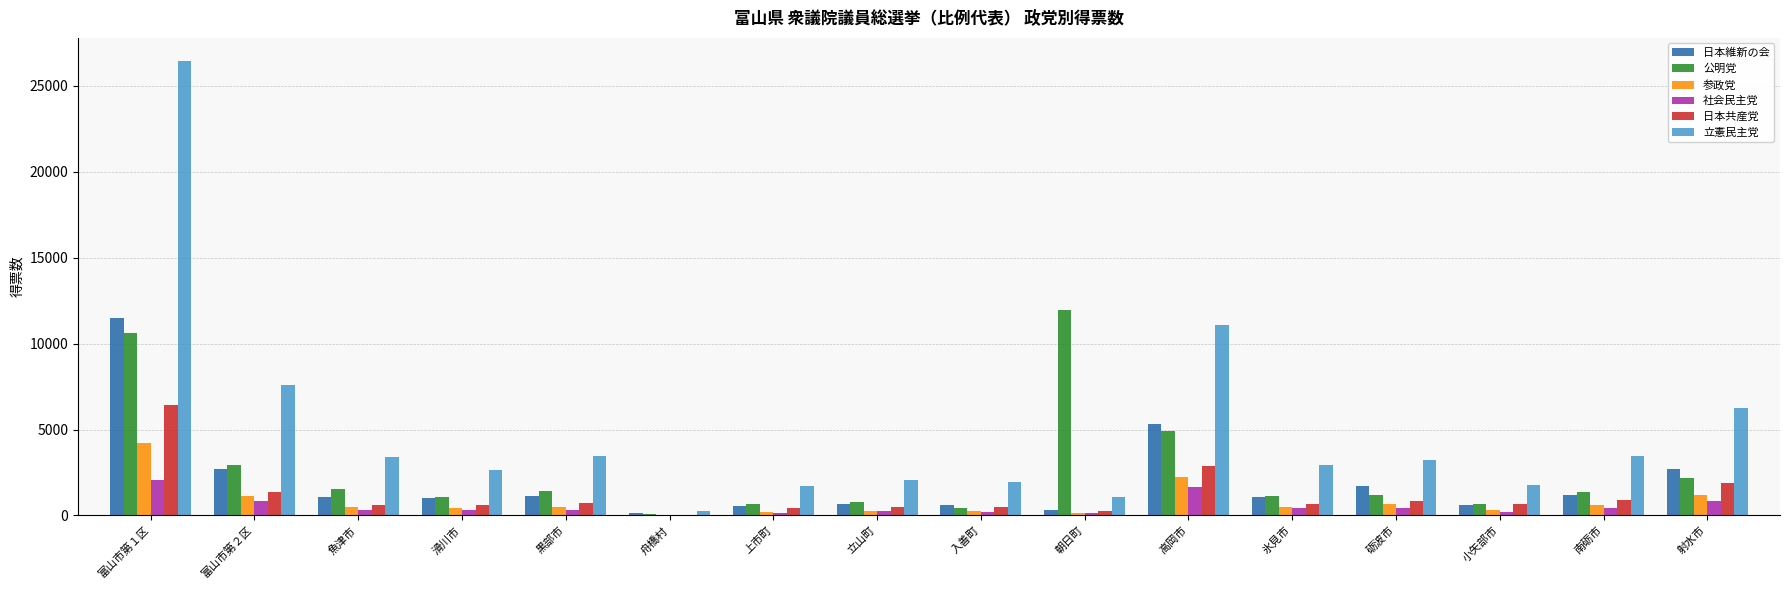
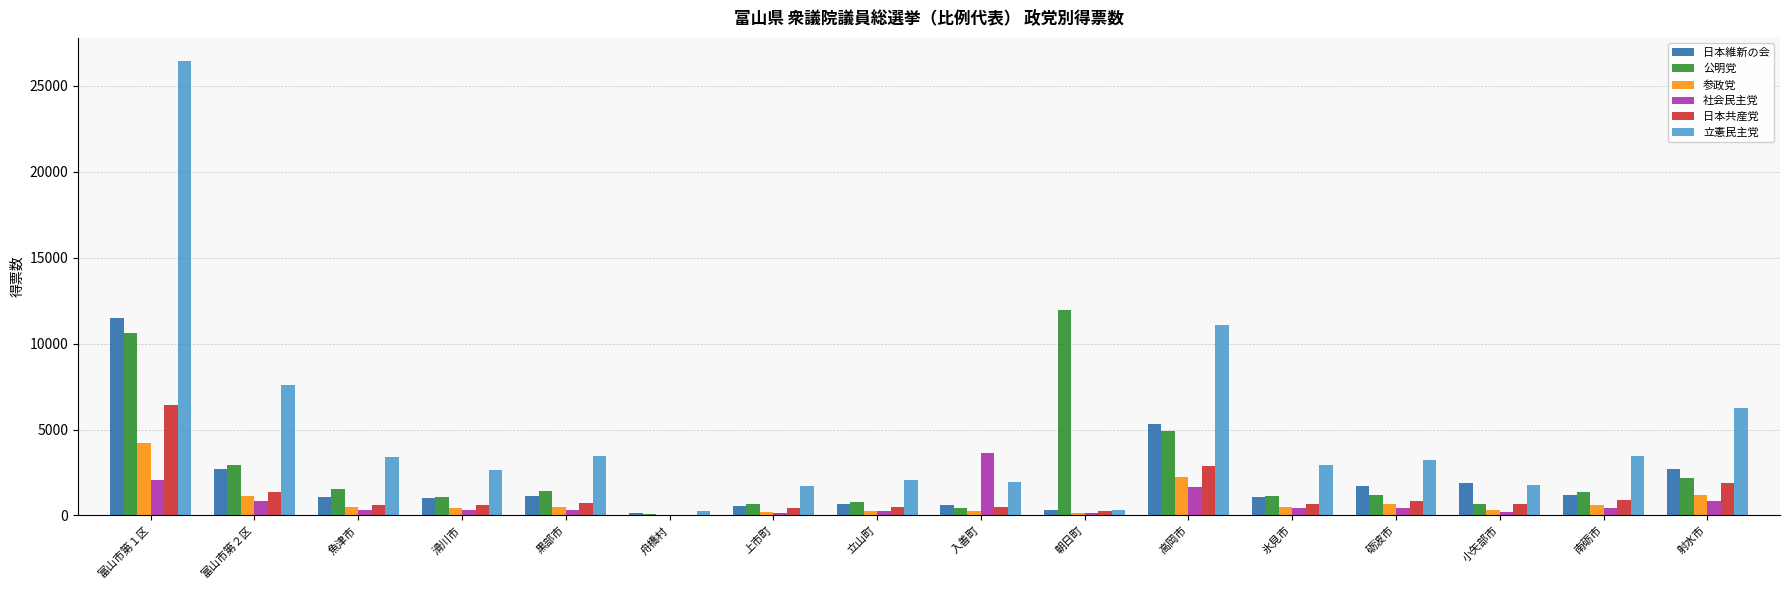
  {
    "日本維新の会": {
      "富山市第１区": 11500,
      "富山市第２区": 2700,
      "魚津市": 1100,
      "滑川市": 1000,
      "黒部市": 1100,
      "上市町": 500,
      "立山町": 700,
      "入善町": 600,
      "朝日町": 300,
      "高岡市": 5300,
      "氷見市": 1100,
      "砺波市": 1700,
-     "小矢部市": 600,
+     "小矢部市": 1900,
      "南砺市": 1200,
      "射水市": 2700
    },
    "公明党": {
      "富山市第１区": 10600,
      "富山市第２区": 2900,
      "魚津市": 1500,
      "滑川市": 1100,
      "黒部市": 1400,
      "上市町": 700,
      "立山町": 800,
      "入善町": 400,
      "朝日町": 12000,
      "高岡市": 4900,
      "氷見市": 1100,
      "砺波市": 1200,
      "小矢部市": 700,
      "南砺市": 1400,
      "射水市": 2200
    },
    "参政党": {
      "富山市第１区": 4200,
      "富山市第２区": 1100,
      "魚津市": 500,
      "滑川市": 400,
      "黒部市": 500,
      "上市町": 200,
      "立山町": 300,
      "入善町": 200,
      "高岡市": 2300,
      "氷見市": 500,
      "砺波市": 600,
      "小矢部市": 300,
      "南砺市": 600,
      "射水市": 1200
    },
    "社会民主党": {
      "富山市第１区": 2000,
      "富山市第２区": 800,
      "魚津市": 300,
      "滑川市": 300,
      "黒部市": 300,
      "上市町": 200,
      "立山町": 200,
-     "入善町": 200,
+     "入善町": 3600,
      "高岡市": 1700,
      "氷見市": 400,
      "砺波市": 400,
      "小矢部市": 200,
      "南砺市": 400,
      "射水市": 800
    },
    "日本共産党": {
      "富山市第１区": 6400,
      "富山市第２区": 1400,
      "魚津市": 600,
      "滑川市": 600,
      "黒部市": 700,
      "上市町": 400,
      "立山町": 500,
      "入善町": 500,
      "朝日町": 200,
      "高岡市": 2900,
      "氷見市": 700,
      "砺波市": 800,
      "小矢部市": 700,
      "南砺市": 900,
      "射水市": 1900
    },
    "立憲民主党": {
      "富山市第１区": 26500,
      "富山市第２区": 7600,
      "魚津市": 3400,
      "滑川市": 2700,
      "黒部市": 3500,
      "舟橋村": 300,
      "上市町": 1700,
      "立山町": 2000,
      "入善町": 1900,
-     "朝日町": 1100,
+     "朝日町": 300,
      "高岡市": 11100,
      "氷見市": 2900,
      "砺波市": 3200,
      "小矢部市": 1700,
      "南砺市": 3500,
      "射水市": 6300
    }
  }
